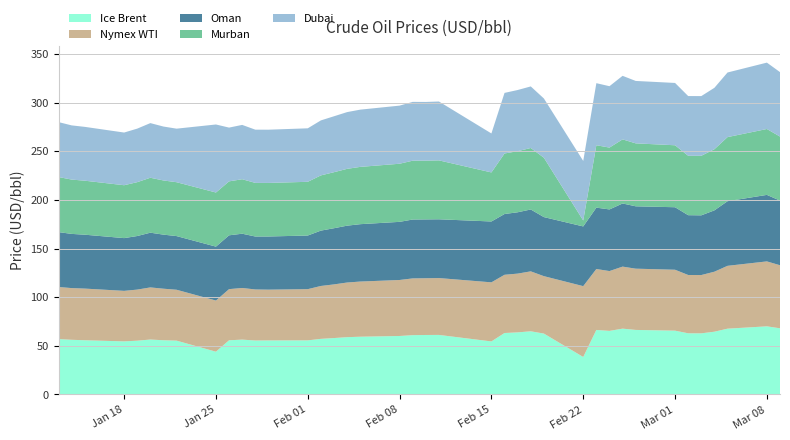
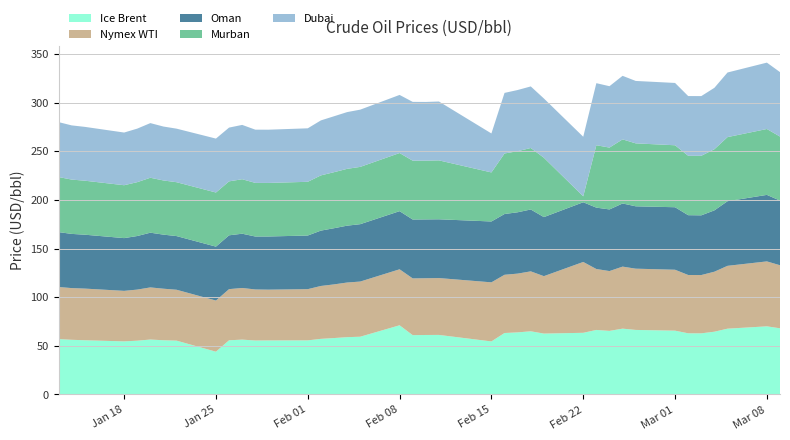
  {
    "Ice Brent": {
      "Jan 18": 50,
      "Jan 25": 40,
      "Feb 01": 60,
-     "Feb 08": 60,
+     "Feb 08": 70,
      "Feb 15": 50,
-     "Feb 22": 40,
+     "Feb 22": 60,
      "Mar 01": 70,
      "Mar 08": 70
    },
    "Nymex WTI": {
      "Jan 18": 50,
      "Jan 25": 50,
      "Feb 01": 50,
      "Feb 08": 60,
      "Feb 15": 60,
      "Feb 22": 70,
      "Mar 01": 60,
      "Mar 08": 70
    },
    "Oman": {
      "Jan 18": 50,
      "Jan 25": 60,
      "Feb 01": 60,
      "Feb 08": 60,
      "Feb 15": 60,
      "Feb 22": 60,
      "Mar 01": 60,
      "Mar 08": 70
    },
    "Murban": {
      "Jan 18": 50,
      "Jan 25": 60,
      "Feb 01": 60,
      "Feb 08": 60,
      "Feb 15": 50,
      "Feb 22": 10,
      "Mar 01": 60,
      "Mar 08": 70
    },
    "Dubai": {
      "Jan 18": 50,
-     "Jan 25": 70,
+     "Jan 25": 60,
      "Feb 01": 50,
      "Feb 08": 60,
      "Feb 15": 40,
      "Feb 22": 60,
      "Mar 01": 60,
      "Mar 08": 70
    }
  }
